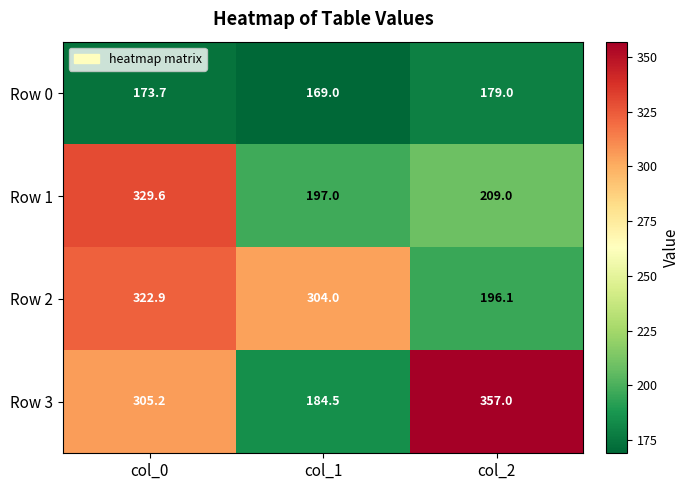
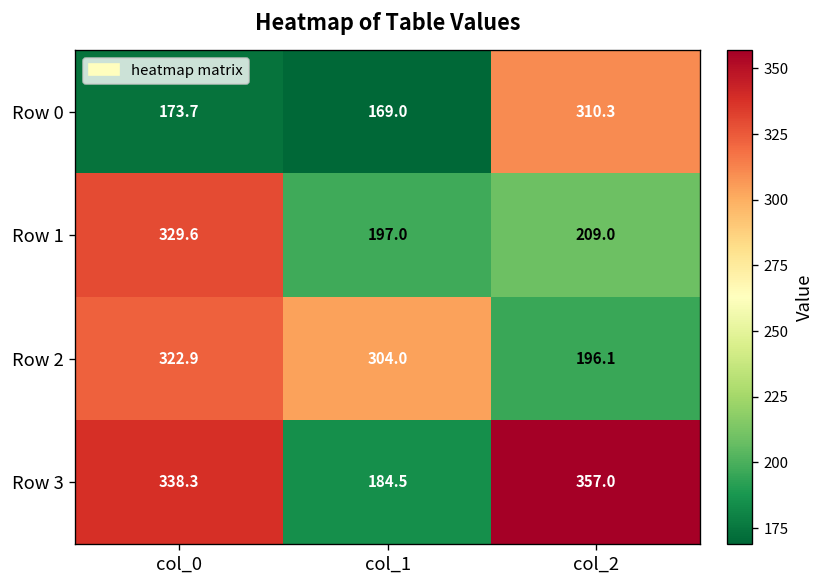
  {
    "Row 0": {
      "col_0": 173.7,
      "col_1": 169.0,
-     "col_2": 179.0
+     "col_2": 310.3
    },
    "Row 1": {
      "col_0": 329.6,
      "col_1": 197.0,
      "col_2": 209.0
    },
    "Row 2": {
      "col_0": 322.9,
      "col_1": 304.0,
      "col_2": 196.1
    },
    "Row 3": {
-     "col_0": 305.2,
+     "col_0": 338.3,
      "col_1": 184.5,
      "col_2": 357.0
    }
  }
